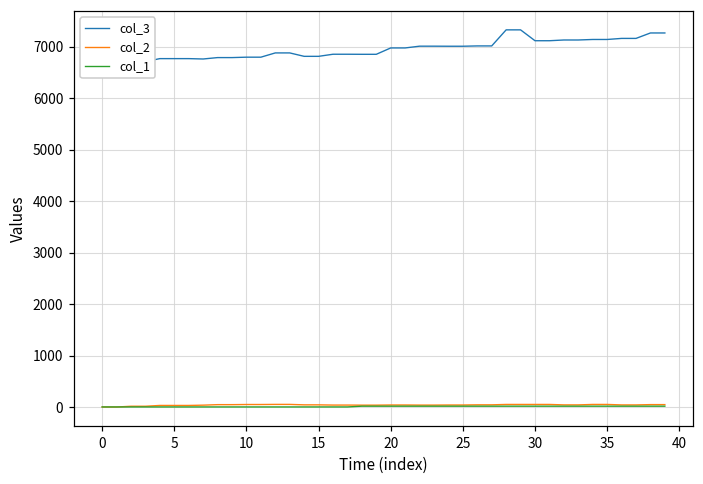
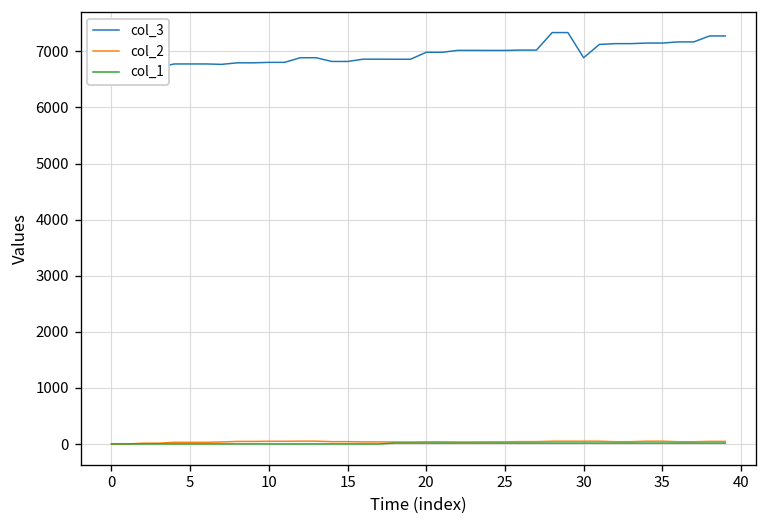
  {
    "col_3": {
      "5": 6800,
      "10": 6800,
      "15": 6800,
      "20": 7000,
      "25": 7000,
-     "30": 7100,
+     "30": 6900,
      "35": 7100
    }
  }
